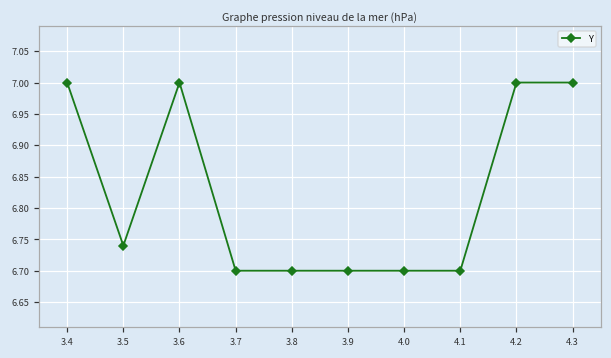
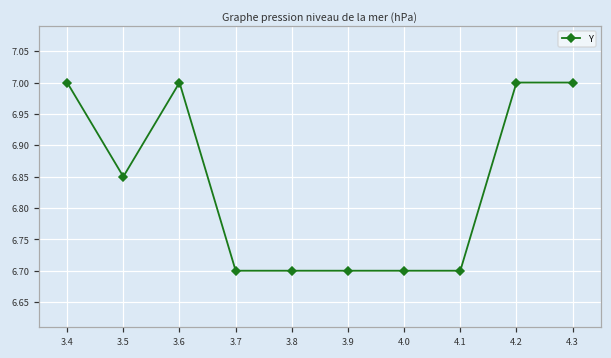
  {
    "3.4": 7.00,
-   "3.5": 6.74,
+   "3.5": 6.85,
    "3.6": 7.00,
    "3.7": 6.70,
    "3.8": 6.70,
    "3.9": 6.70,
    "4.0": 6.70,
    "4.1": 6.70,
    "4.2": 7.00,
    "4.3": 7.00
  }
